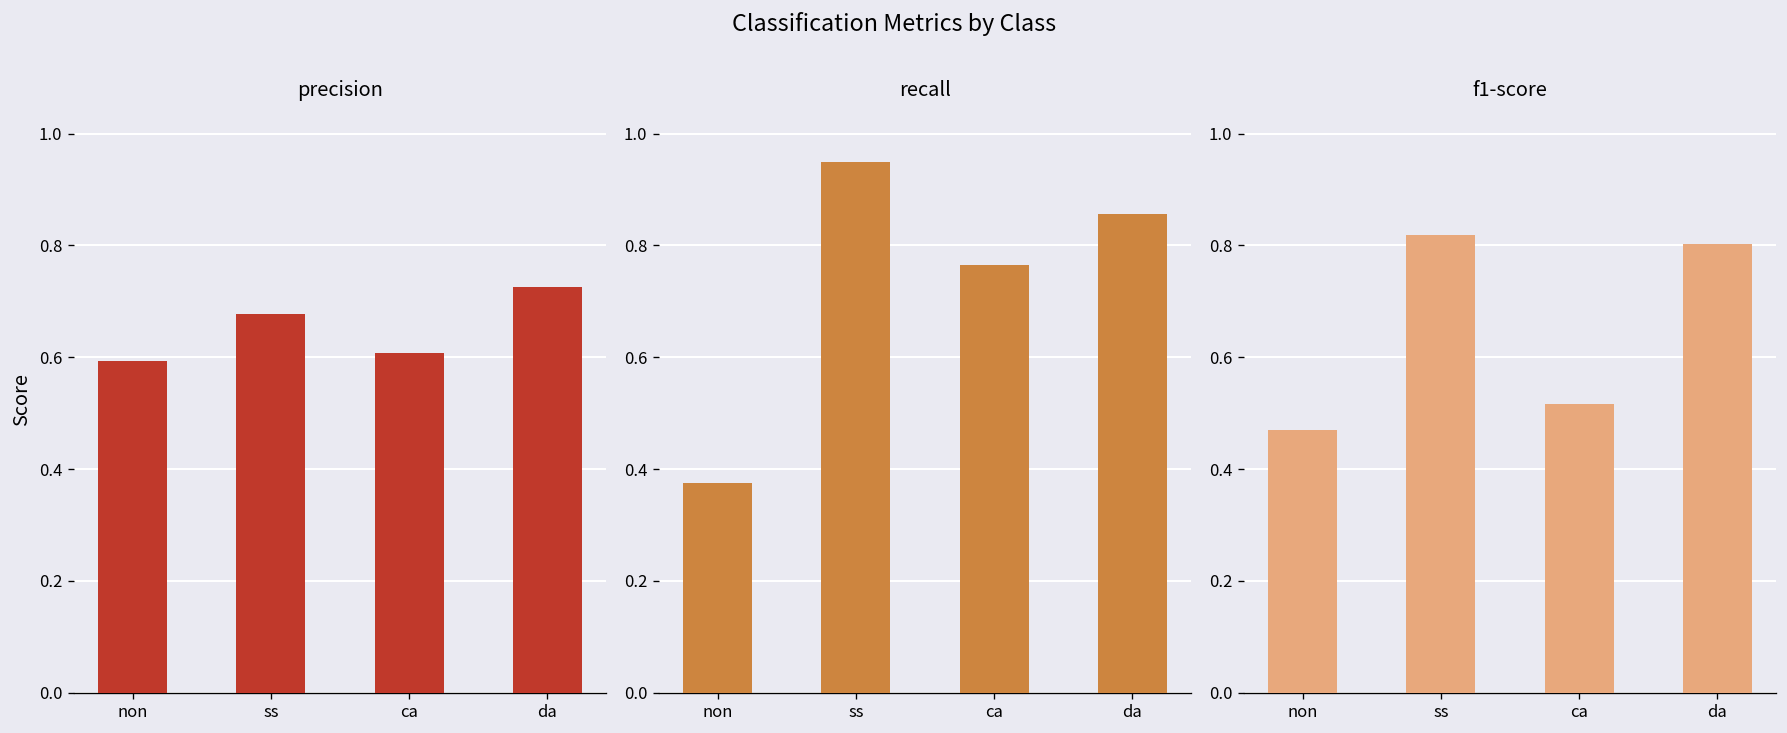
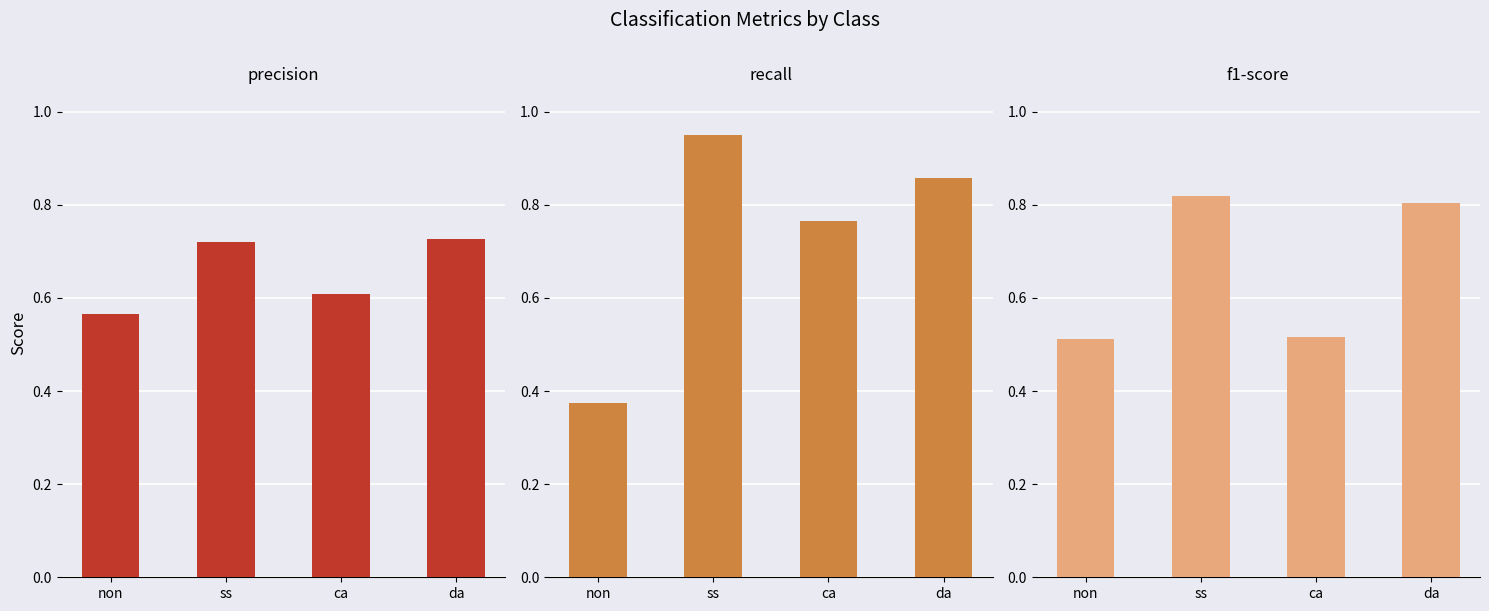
  {
    "precision": {
-     "non": 0.59,
-     "ss": 0.68,
+     "non": 0.57,
+     "ss": 0.72,
      "ca": 0.61,
      "da": 0.73
    },
    "recall": {
      "non": 0.37,
      "ss": 0.95,
      "ca": 0.76,
      "da": 0.86
    },
    "f1-score": {
-     "non": 0.47,
+     "non": 0.51,
      "ss": 0.82,
      "ca": 0.52,
      "da": 0.80
    }
  }
